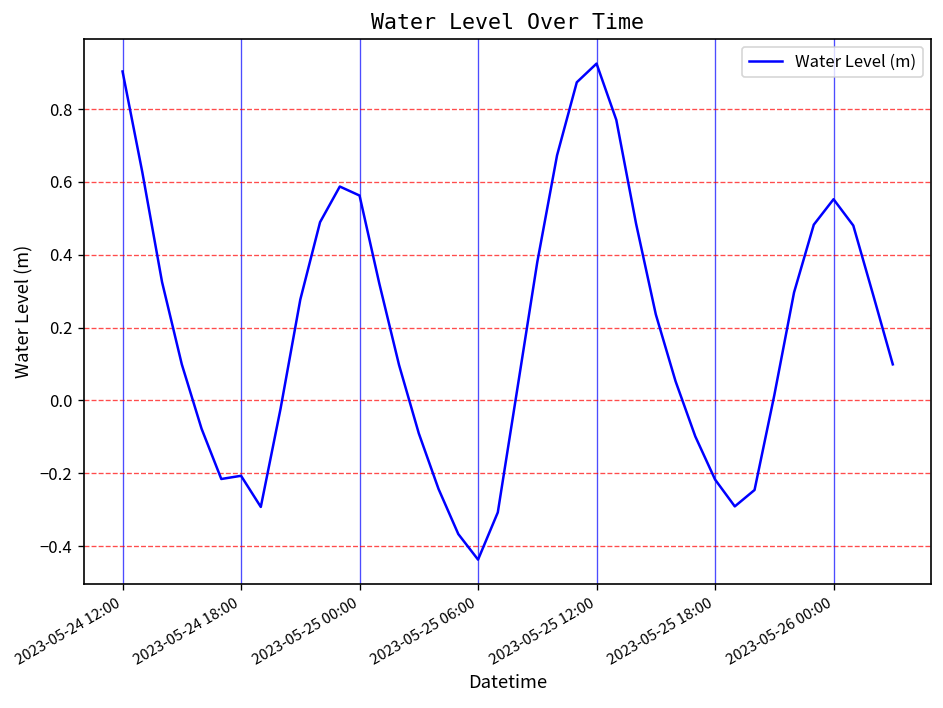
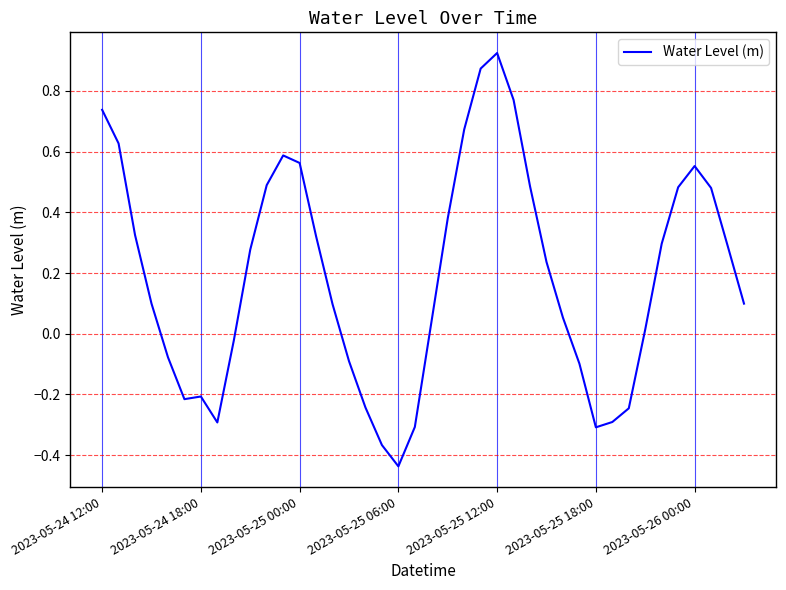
  {
-   "2023-05-24 12:00": 0.90,
+   "2023-05-24 12:00": 0.74,
    "2023-05-24 18:00": -0.21,
    "2023-05-25 00:00": 0.56,
    "2023-05-25 06:00": -0.44,
    "2023-05-25 12:00": 0.93,
-   "2023-05-25 18:00": -0.22,
+   "2023-05-25 18:00": -0.31,
    "2023-05-26 00:00": 0.55
  }
